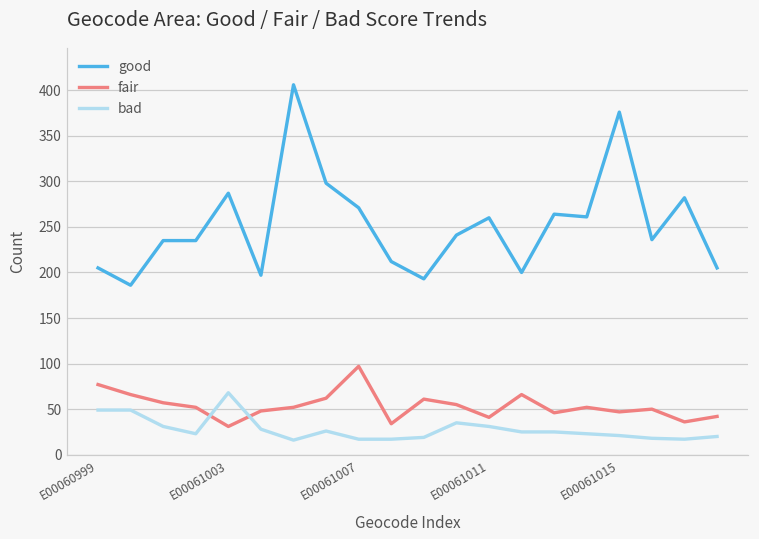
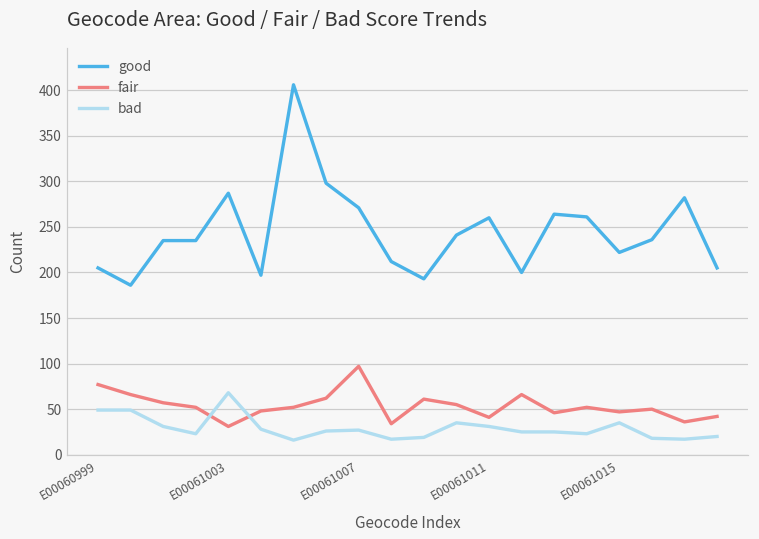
  {
    "good": {
      "E00060999": 210,
      "E00061003": 290,
      "E00061007": 270,
      "E00061011": 260,
-     "E00061015": 380
+     "E00061015": 220
    },
    "fair": {
      "E00060999": 80,
      "E00061003": 30,
      "E00061007": 100,
      "E00061011": 40,
      "E00061015": 50
    },
    "bad": {
      "E00060999": 50,
      "E00061003": 70,
-     "E00061007": 20,
+     "E00061007": 30,
      "E00061011": 30,
-     "E00061015": 20
+     "E00061015": 40
    }
  }
